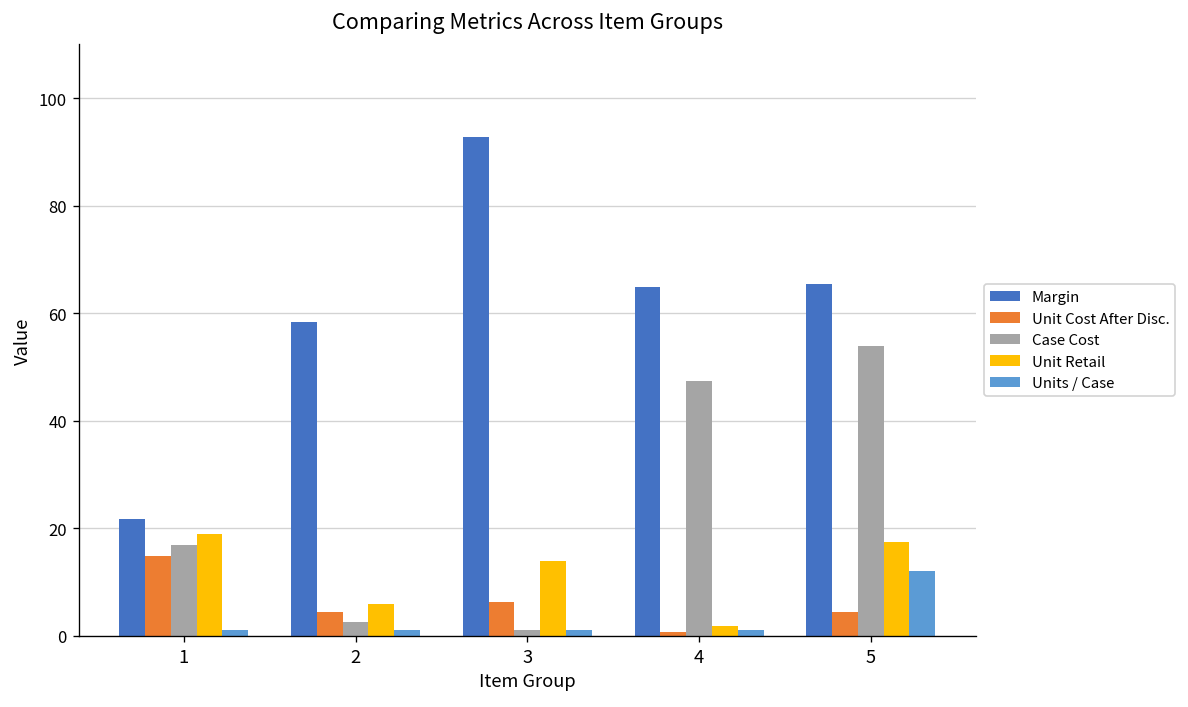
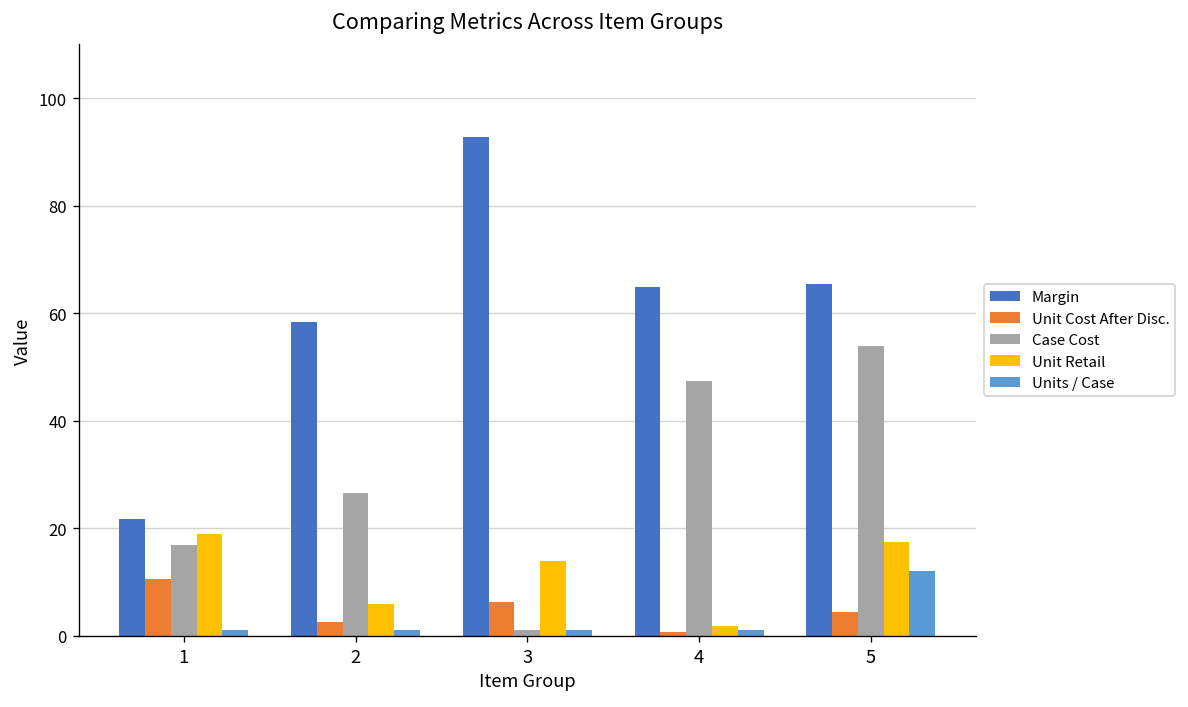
  {
    "Unit Cost After Disc.": {
-     "1": 15,
-     "2": 4,
+     "1": 11,
+     "2": 2,
      "3": 6,
      "4": 1,
      "5": 5
    },
    "Case Cost": {
      "1": 17,
-     "2": 2,
+     "2": 27,
      "3": 1,
      "4": 47,
      "5": 54
    },
    "Unit Retail": {
      "1": 19,
      "2": 6,
      "3": 14,
      "4": 2,
      "5": 17
    }
  }
